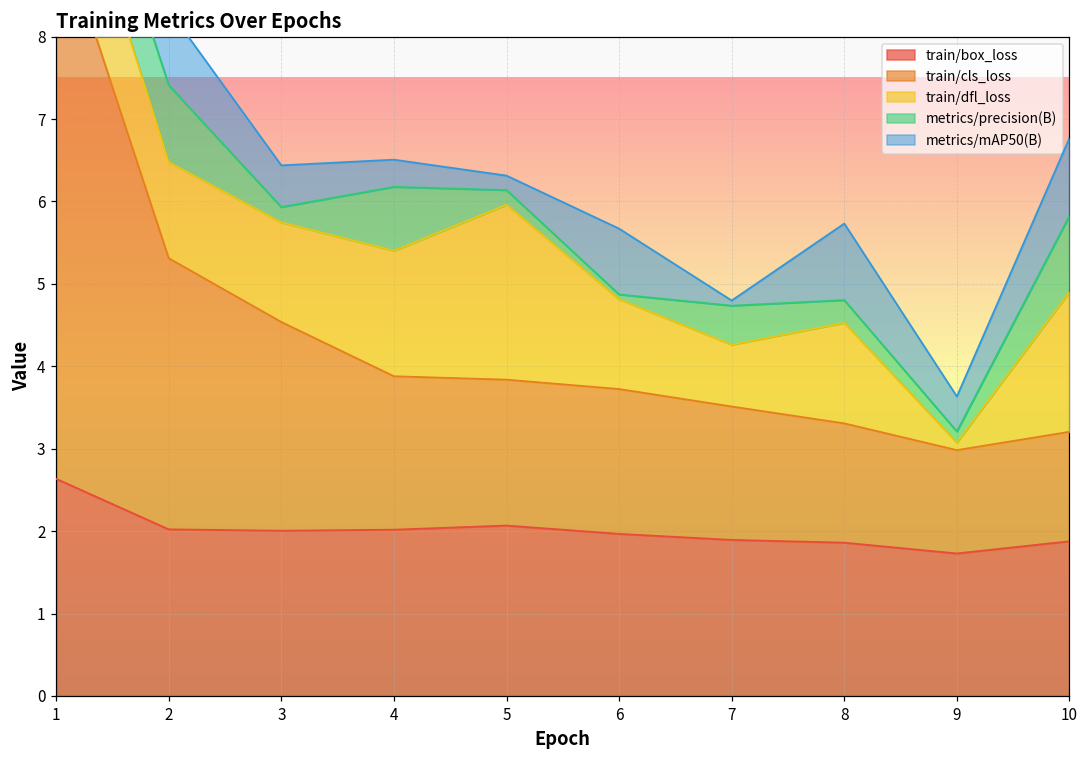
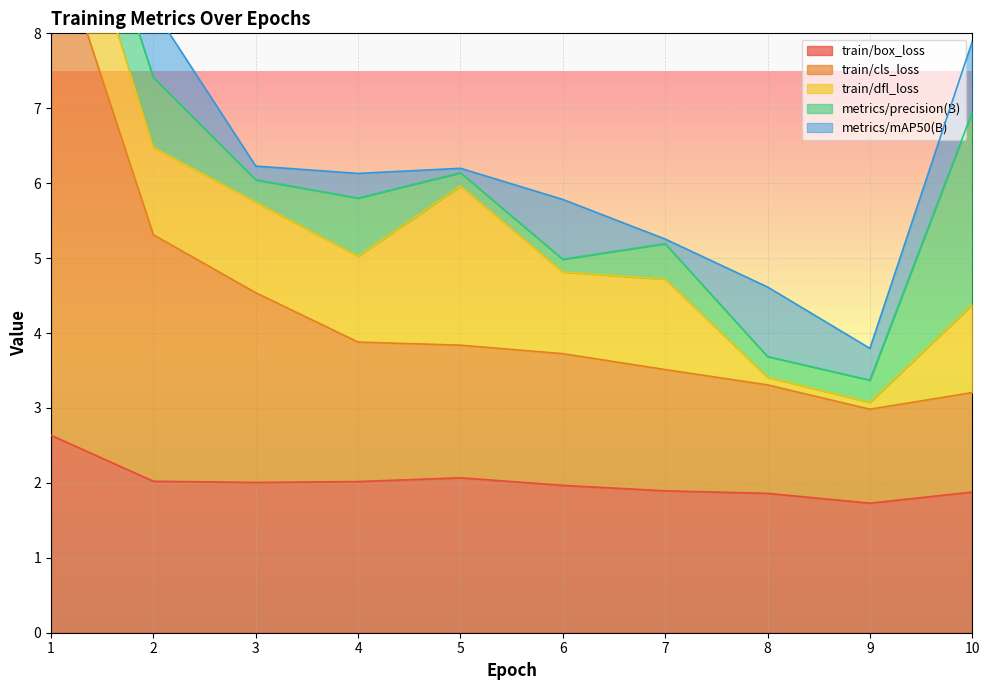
  {
    "train/dfl_loss": {
      "2": 1.2,
      "3": 1.2,
-     "4": 1.5,
+     "4": 1.1,
      "5": 2.1,
      "6": 1.1,
-     "7": 0.8,
-     "8": 1.2,
+     "7": 1.2,
+     "8": 0.1,
      "9": 0.1,
-     "10": 1.7
+     "10": 1.2
    },
    "metrics/precision(B)": {
      "2": 0.9,
-     "3": 0.2,
+     "3": 0.3,
      "4": 0.8,
      "5": 0.2,
-     "6": 0.1,
+     "6": 0.2,
      "7": 0.5,
      "8": 0.3,
-     "9": 0.1,
-     "10": 0.9
+     "9": 0.3,
+     "10": 2.6
    },
    "metrics/mAP50(B)": {
-     "3": 0.5,
+     "3": 0.2,
      "4": 0.3,
-     "5": 0.2,
+     "5": 0.1,
      "6": 0.8,
      "7": 0.1,
      "8": 0.9,
      "9": 0.4,
      "10": 0.9
    }
  }
